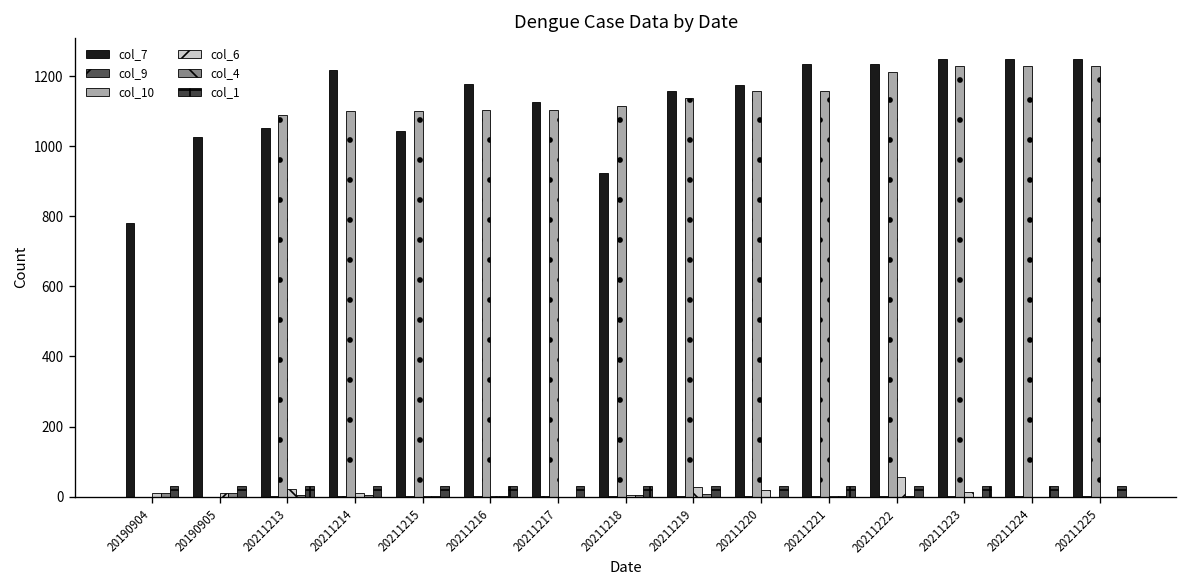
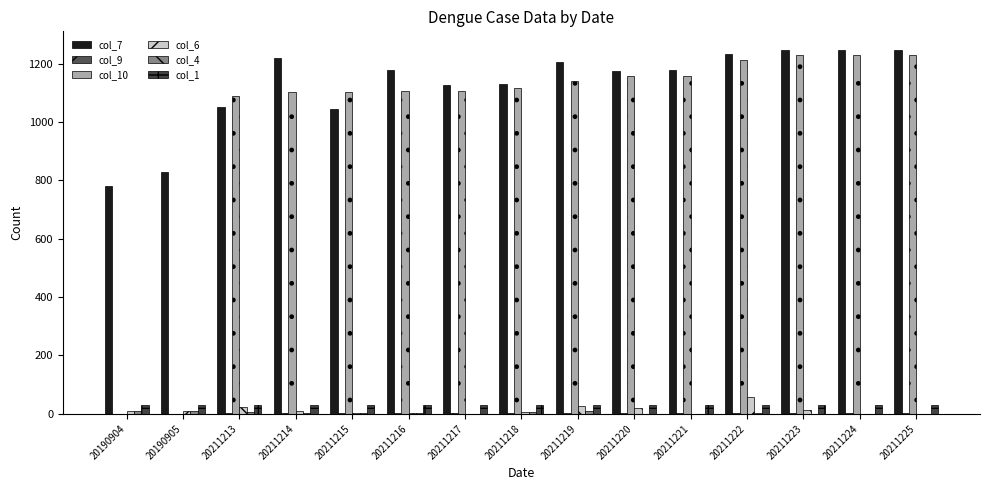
  {
    "col_7": {
      "20190904": 780,
-     "20190905": 1030,
+     "20190905": 830,
      "20211213": 1050,
      "20211214": 1220,
      "20211215": 1040,
      "20211216": 1180,
      "20211217": 1130,
-     "20211218": 930,
-     "20211219": 1160,
+     "20211218": 1130,
+     "20211219": 1210,
      "20211220": 1180,
-     "20211221": 1230,
+     "20211221": 1180,
      "20211222": 1230,
      "20211223": 1250,
      "20211224": 1250,
      "20211225": 1250
    }
  }
